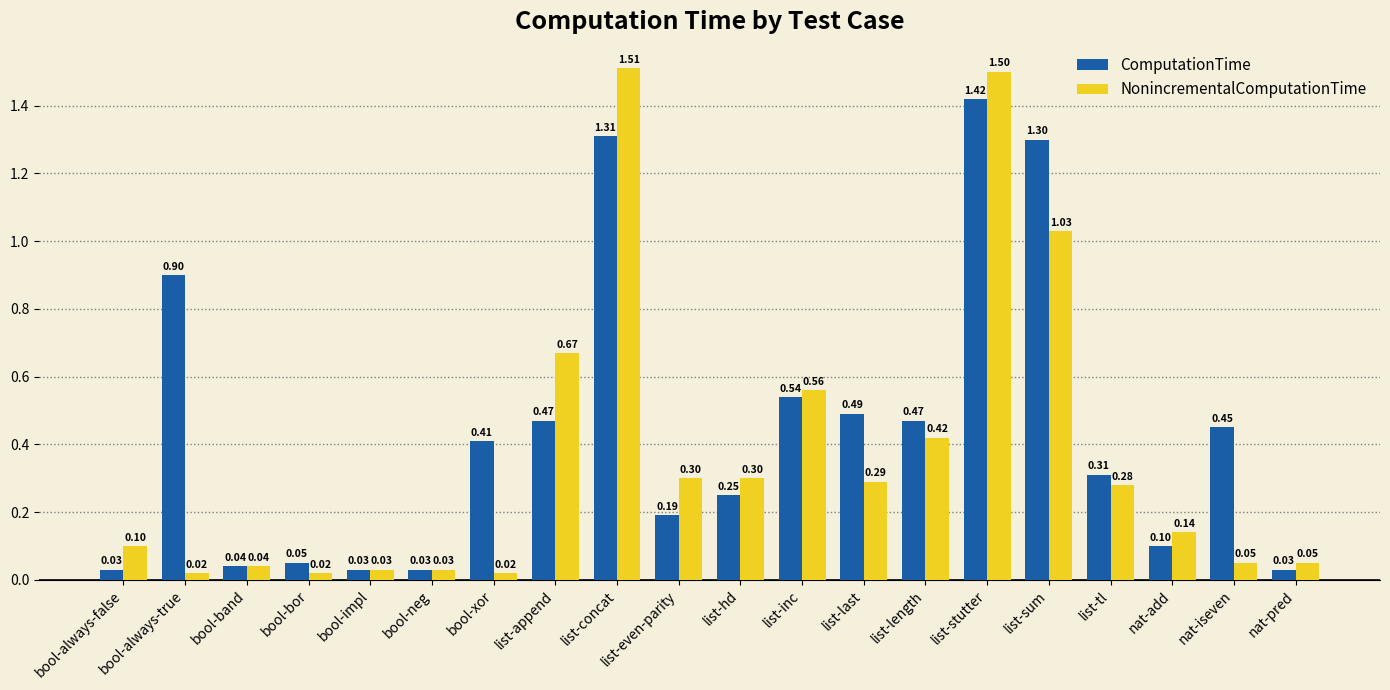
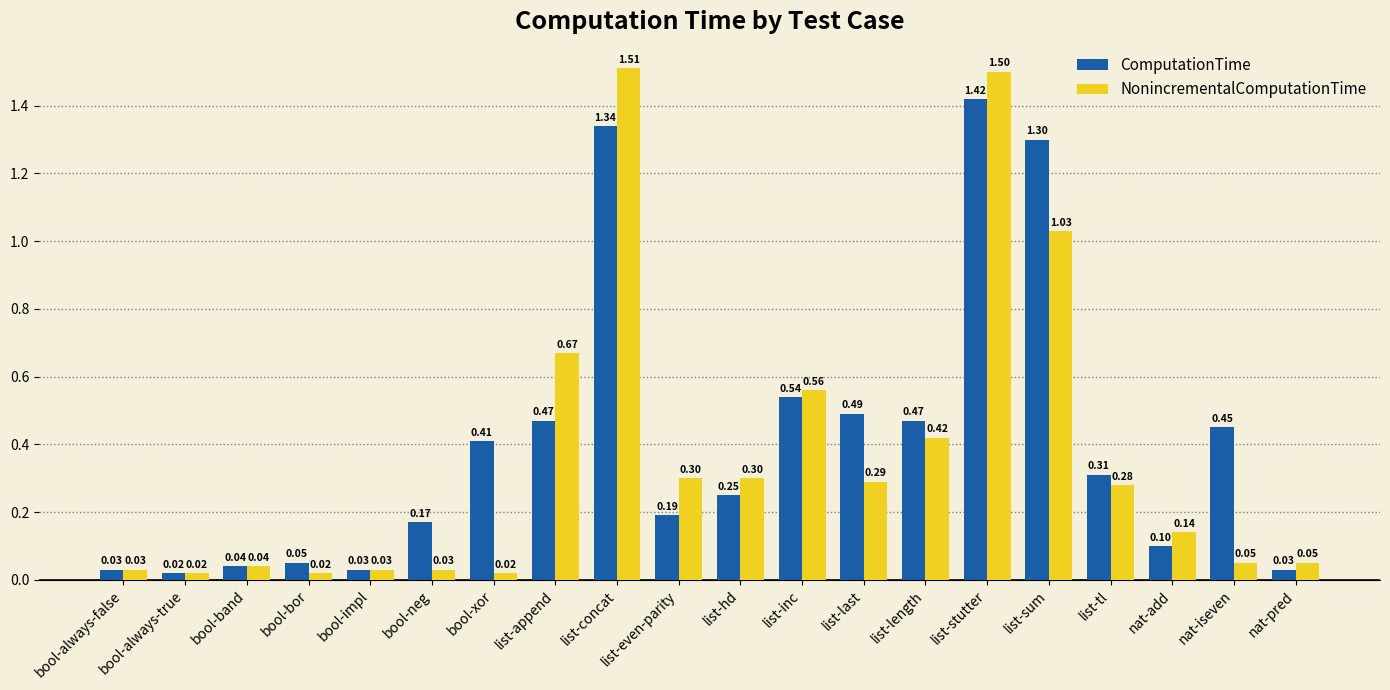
  {
    "ComputationTime": {
      "bool-always-false": 0.03,
-     "bool-always-true": 0.90,
+     "bool-always-true": 0.02,
      "bool-band": 0.04,
      "bool-bor": 0.05,
      "bool-impl": 0.03,
-     "bool-neg": 0.03,
+     "bool-neg": 0.17,
      "bool-xor": 0.41,
      "list-append": 0.47,
-     "list-concat": 1.31,
+     "list-concat": 1.34,
      "list-even-parity": 0.19,
      "list-hd": 0.25,
      "list-inc": 0.54,
      "list-last": 0.49,
      "list-length": 0.47,
      "list-stutter": 1.42,
      "list-sum": 1.30,
      "list-tl": 0.31,
      "nat-add": 0.10,
      "nat-iseven": 0.45,
      "nat-pred": 0.03
    },
    "NonincrementalComputationTime": {
-     "bool-always-false": 0.10,
+     "bool-always-false": 0.03,
      "bool-always-true": 0.02,
      "bool-band": 0.04,
      "bool-bor": 0.02,
      "bool-impl": 0.03,
      "bool-neg": 0.03,
      "bool-xor": 0.02,
      "list-append": 0.67,
      "list-concat": 1.51,
      "list-even-parity": 0.30,
      "list-hd": 0.30,
      "list-inc": 0.56,
      "list-last": 0.29,
      "list-length": 0.42,
      "list-stutter": 1.50,
      "list-sum": 1.03,
      "list-tl": 0.28,
      "nat-add": 0.14,
      "nat-iseven": 0.05,
      "nat-pred": 0.05
    }
  }
